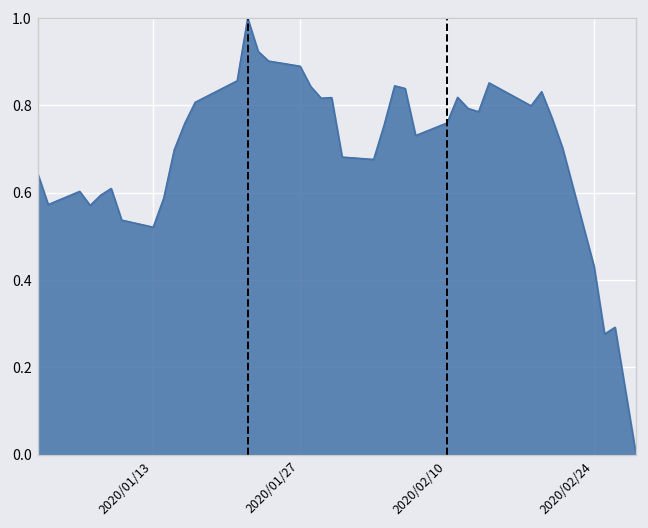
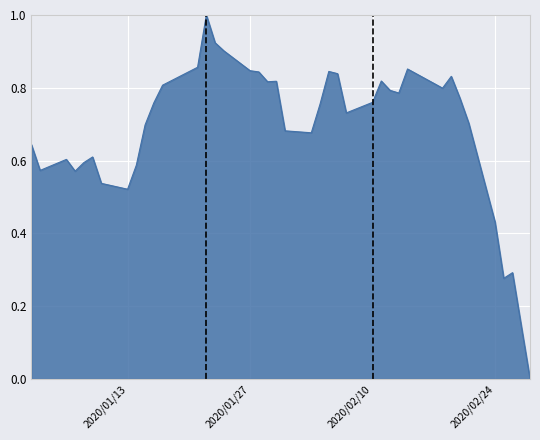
  {
    "2020/01/13": 0.52,
-   "2020/01/27": 0.89,
+   "2020/01/27": 0.85,
    "2020/02/10": 0.76,
    "2020/02/24": 0.43
  }
